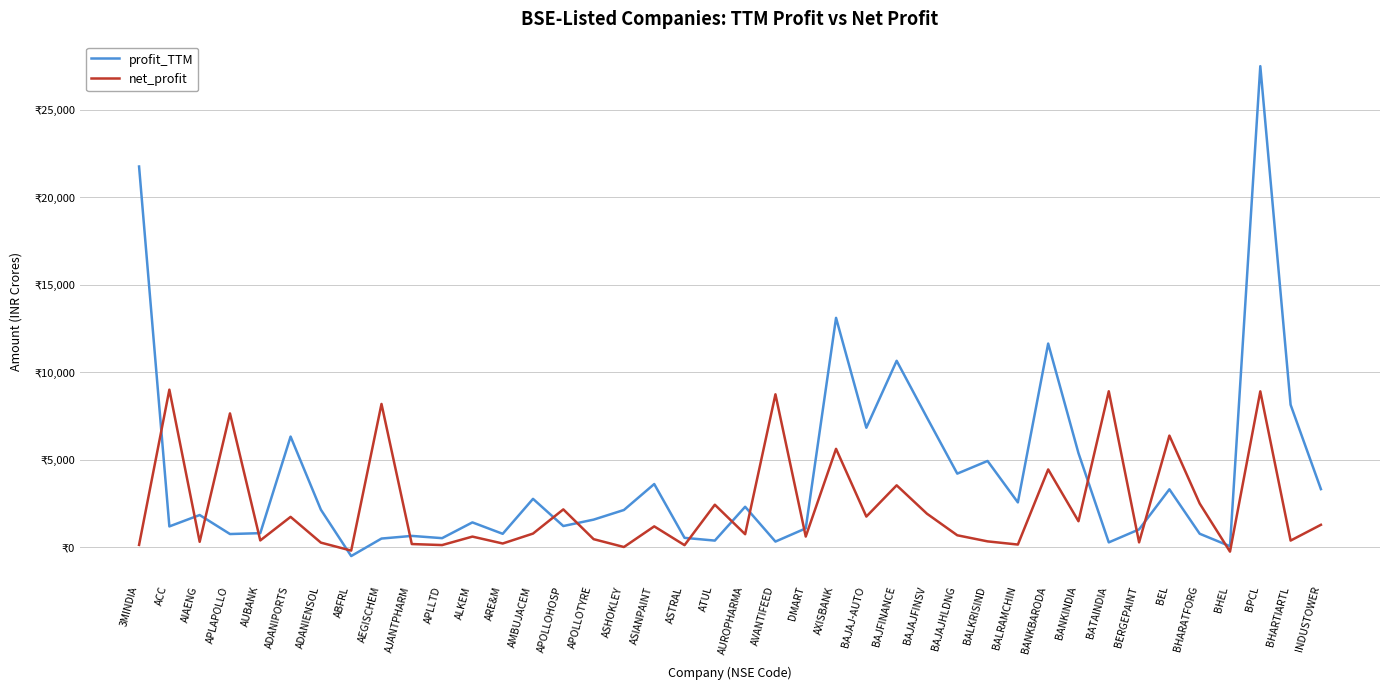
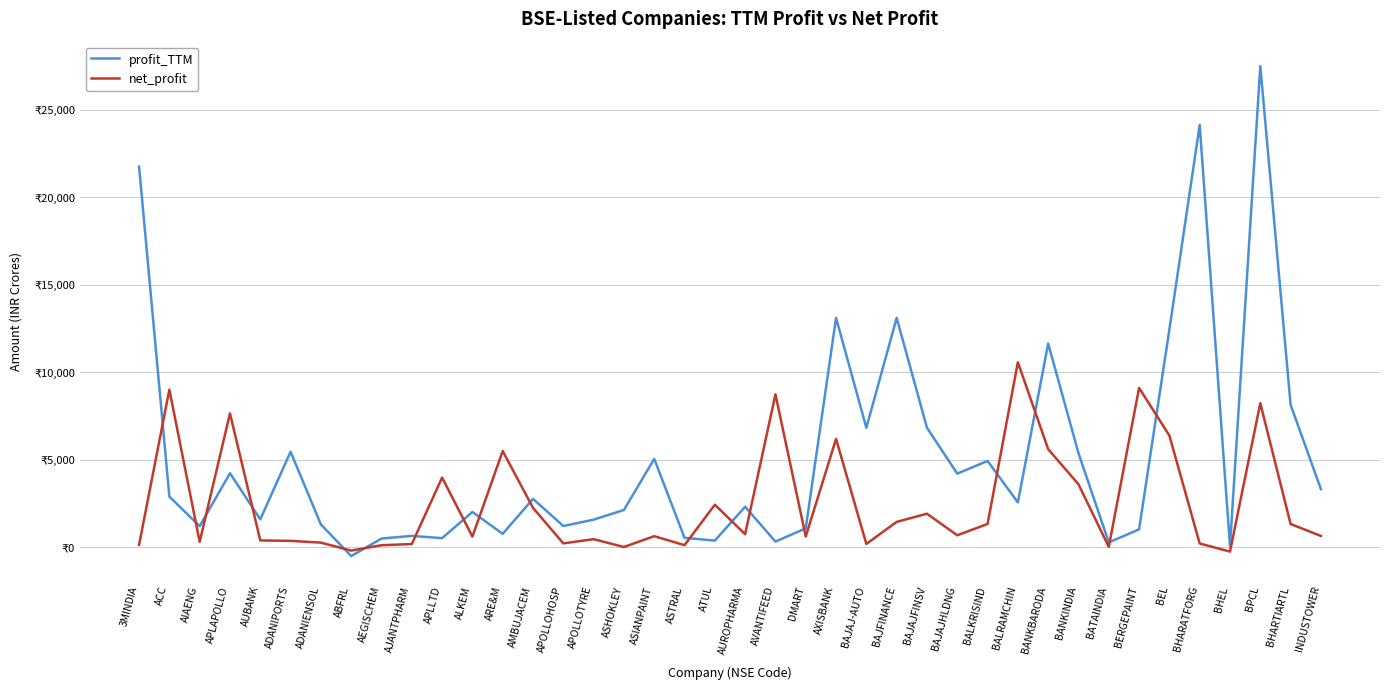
  {
    "profit_TTM": {
      "3MINDIA": "₹21,800",
-     "ACC": "₹1,200",
-     "AIAENG": "₹1,900",
-     "APLAPOLLO": "₹800",
-     "AUBANK": "₹800",
-     "ADANIPORTS": "₹6,300",
-     "ADANIENSOL": "₹2,200",
+     "ACC": "₹2,900",
+     "AIAENG": "₹1,200",
+     "APLAPOLLO": "₹4,200",
+     "AUBANK": "₹1,600",
+     "ADANIPORTS": "₹5,500",
+     "ADANIENSOL": "₹1,300",
      "ABFRL": "₹-500",
      "AEGISCHEM": "₹500",
      "AJANTPHARM": "₹700",
      "APLLTD": "₹500",
-     "ALKEM": "₹1,400",
+     "ALKEM": "₹2,000",
      "ARE&M": "₹800",
      "AMBUJACEM": "₹2,800",
      "APOLLOHOSP": "₹1,200",
      "APOLLOTYRE": "₹1,600",
      "ASHOKLEY": "₹2,100",
-     "ASIANPAINT": "₹3,600",
+     "ASIANPAINT": "₹5,100",
      "ASTRAL": "₹500",
      "ATUL": "₹400",
      "AUROPHARMA": "₹2,300",
      "AVANTIFEED": "₹300",
      "DMART": "₹1,100",
      "AXISBANK": "₹13,100",
      "BAJAJ-AUTO": "₹6,800",
-     "BAJFINANCE": "₹10,700",
-     "BAJAJFINSV": "₹7,400",
+     "BAJFINANCE": "₹13,100",
+     "BAJAJFINSV": "₹6,800",
      "BAJAJHLDNG": "₹4,200",
      "BALKRISIND": "₹4,900",
      "BALRAMCHIN": "₹2,600",
      "BANKBARODA": "₹11,700",
      "BANKINDIA": "₹5,400",
      "BATAINDIA": "₹300",
      "BERGEPAINT": "₹1,000",
-     "BEL": "₹3,300",
-     "BHARATFORG": "₹800",
+     "BEL": "₹12,500",
+     "BHARATFORG": "₹24,100",
      "BHEL": "₹100",
      "BPCL": "₹27,500",
      "BHARTIARTL": "₹8,200",
      "INDUSTOWER": "₹3,300"
    },
    "net_profit": {
      "3MINDIA": "₹100",
      "ACC": "₹9,000",
      "AIAENG": "₹300",
      "APLAPOLLO": "₹7,700",
      "AUBANK": "₹400",
-     "ADANIPORTS": "₹1,700",
+     "ADANIPORTS": "₹400",
      "ADANIENSOL": "₹300",
      "ABFRL": "₹-200",
-     "AEGISCHEM": "₹8,200",
+     "AEGISCHEM": "₹100",
      "AJANTPHARM": "₹200",
-     "APLLTD": "₹100",
+     "APLLTD": "₹4,000",
      "ALKEM": "₹600",
-     "ARE&M": "₹200",
-     "AMBUJACEM": "₹800",
-     "APOLLOHOSP": "₹2,200",
+     "ARE&M": "₹5,500",
+     "AMBUJACEM": "₹2,300",
+     "APOLLOHOSP": "₹200",
      "APOLLOTYRE": "₹500",
      "ASHOKLEY": "₹0",
-     "ASIANPAINT": "₹1,200",
+     "ASIANPAINT": "₹600",
      "ASTRAL": "₹100",
      "ATUL": "₹2,400",
      "AUROPHARMA": "₹800",
      "AVANTIFEED": "₹8,800",
      "DMART": "₹600",
-     "AXISBANK": "₹5,600",
-     "BAJAJ-AUTO": "₹1,800",
-     "BAJFINANCE": "₹3,600",
+     "AXISBANK": "₹6,200",
+     "BAJAJ-AUTO": "₹200",
+     "BAJFINANCE": "₹1,500",
      "BAJAJFINSV": "₹1,900",
      "BAJAJHLDNG": "₹700",
-     "BALKRISIND": "₹300",
-     "BALRAMCHIN": "₹200",
-     "BANKBARODA": "₹4,500",
-     "BANKINDIA": "₹1,500",
-     "BATAINDIA": "₹8,900",
-     "BERGEPAINT": "₹300",
+     "BALKRISIND": "₹1,300",
+     "BALRAMCHIN": "₹10,600",
+     "BANKBARODA": "₹5,600",
+     "BANKINDIA": "₹3,600",
+     "BATAINDIA": "₹0",
+     "BERGEPAINT": "₹9,100",
      "BEL": "₹6,400",
-     "BHARATFORG": "₹2,500",
+     "BHARATFORG": "₹200",
      "BHEL": "₹-200",
-     "BPCL": "₹8,900",
-     "BHARTIARTL": "₹400",
-     "INDUSTOWER": "₹1,300"
+     "BPCL": "₹8,200",
+     "BHARTIARTL": "₹1,300",
+     "INDUSTOWER": "₹700"
    }
  }
